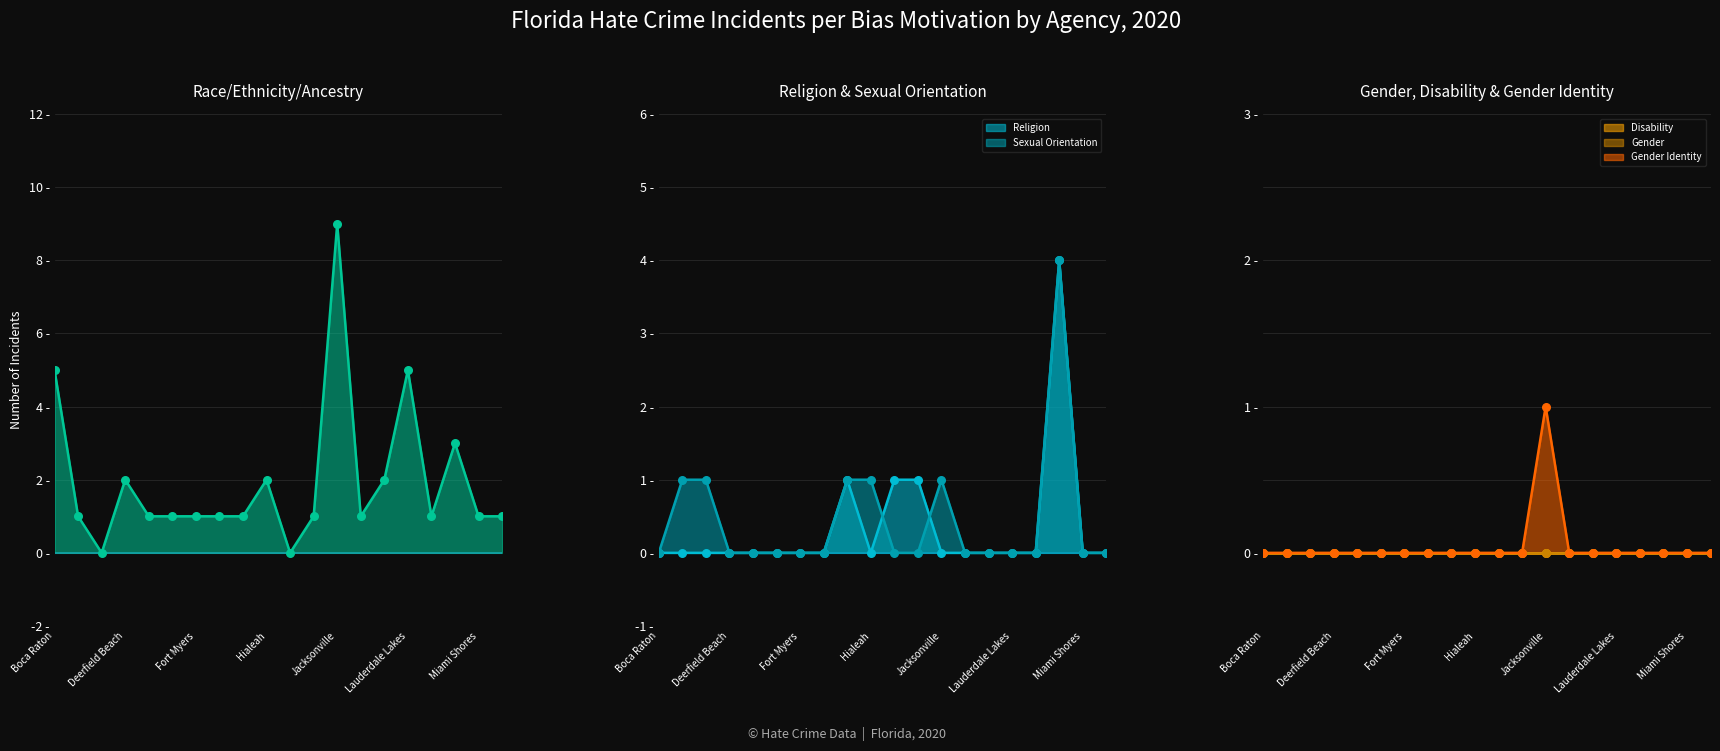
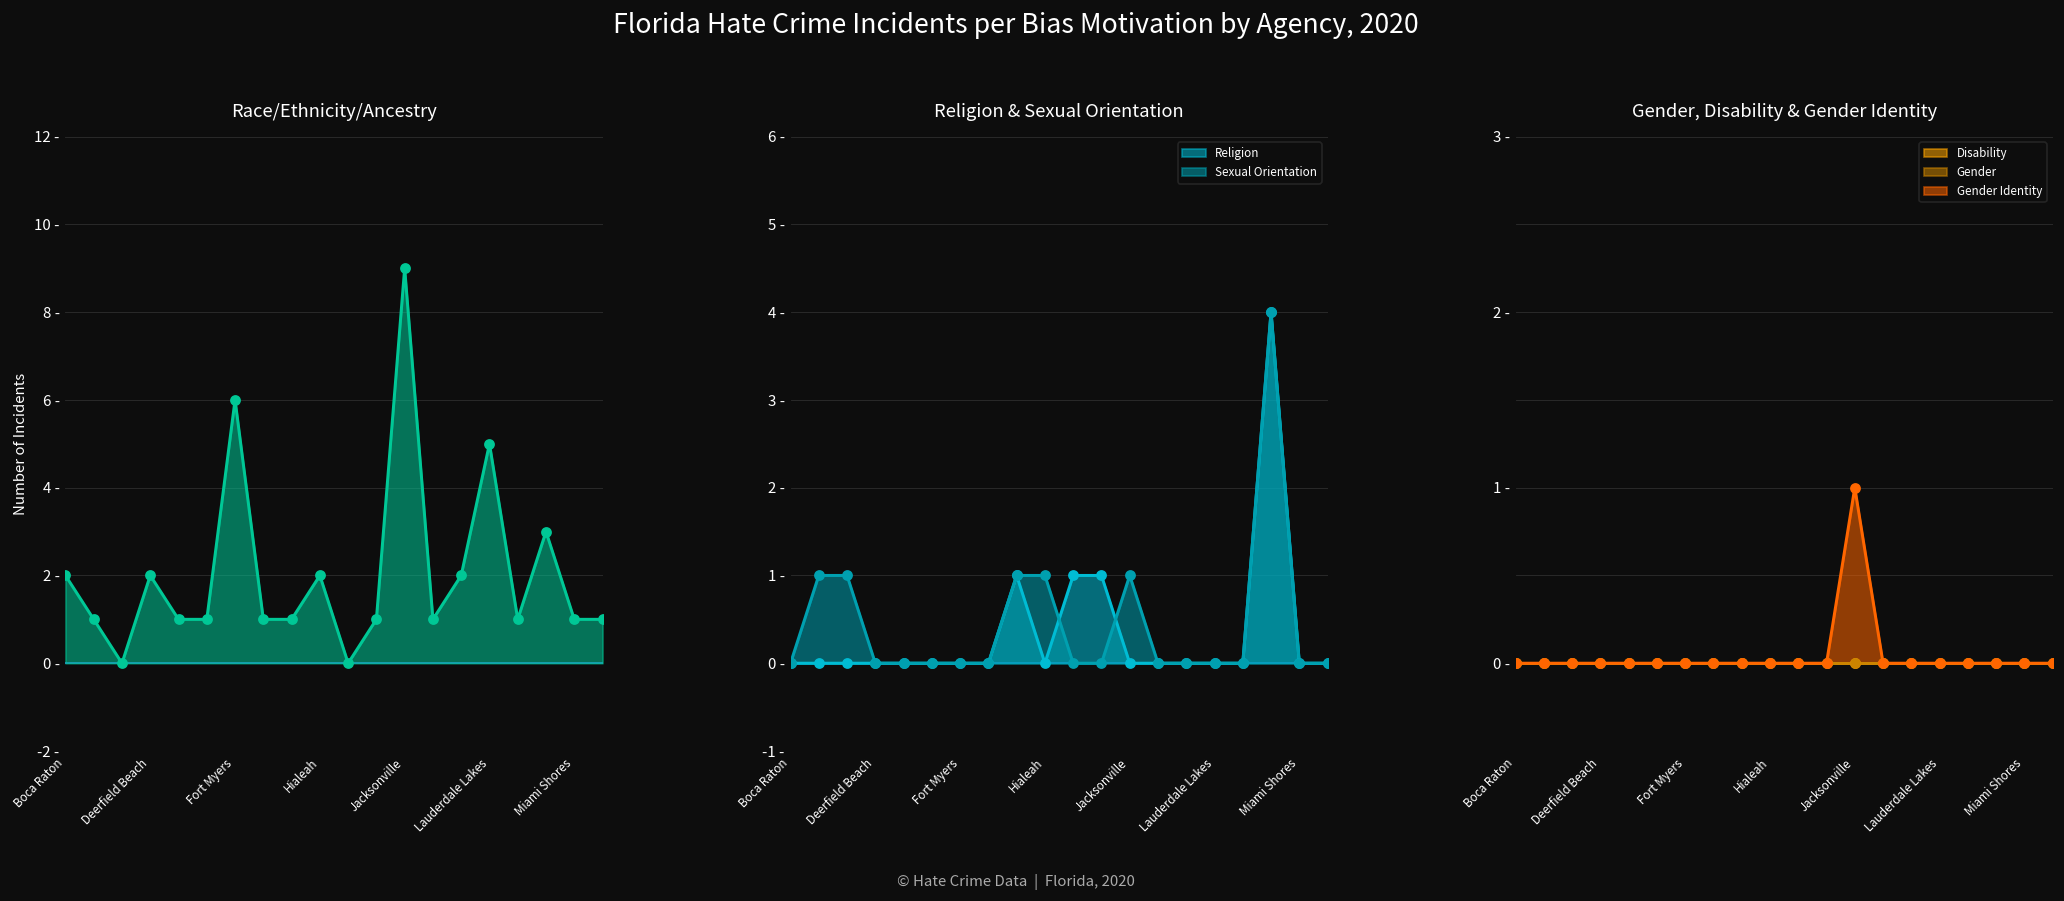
  {
    "Race/Ethnicity/Ancestry": {
-     "Boca Raton": "5 -",
+     "Boca Raton": "2 -",
      "Deerfield Beach": "2 -",
-     "Fort Myers": "1 -",
+     "Fort Myers": "6 -",
      "Hialeah": "2 -",
      "Jacksonville": "9 -",
      "Lauderdale Lakes": "5 -",
      "Miami Shores": "1 -"
    }
  }
